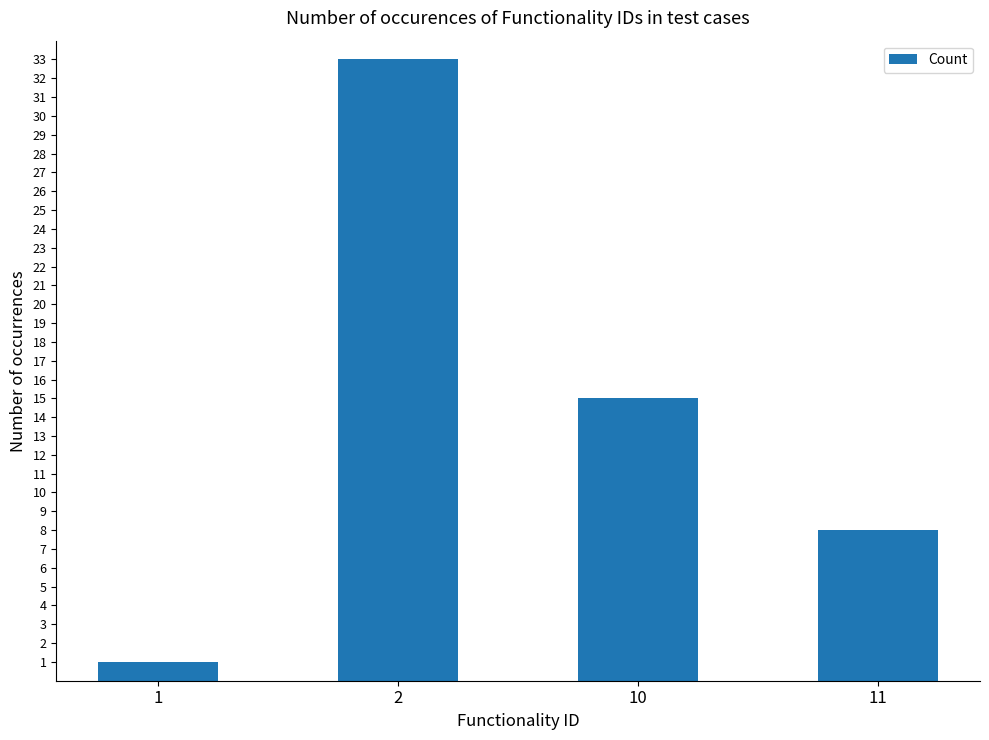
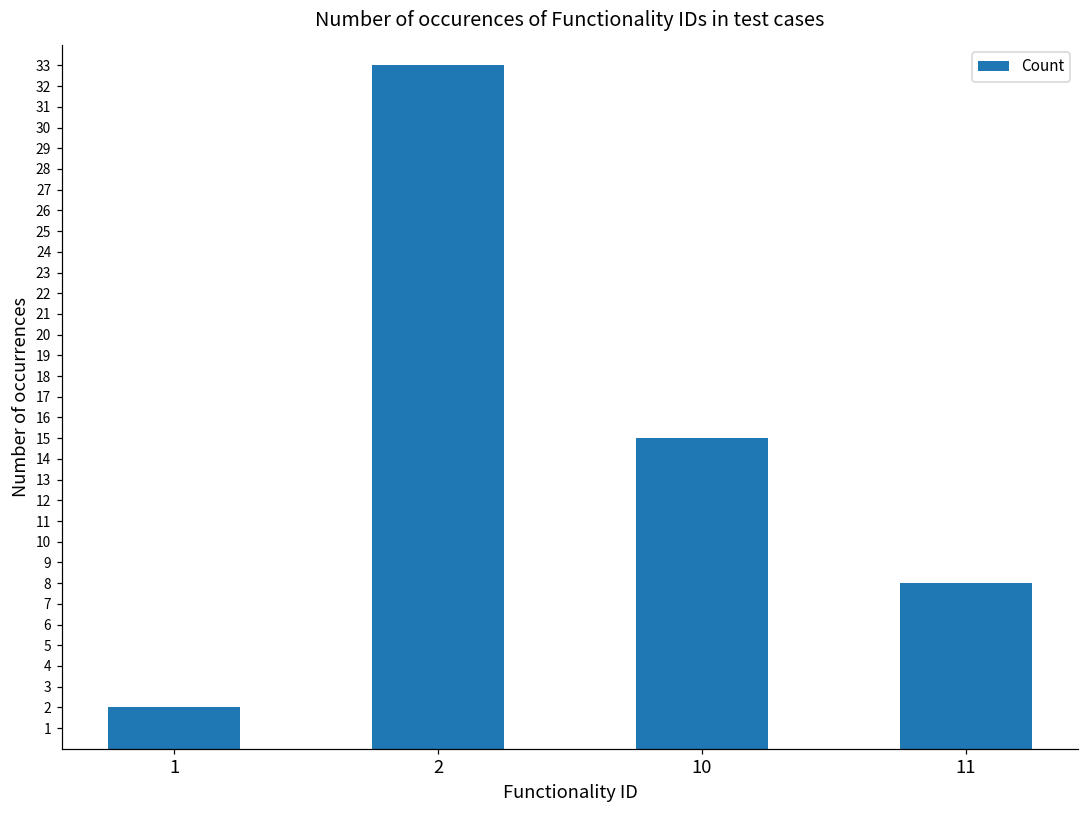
  {
-   "1": 1,
+   "1": 2,
    "2": 33,
    "10": 15,
    "11": 8
  }
